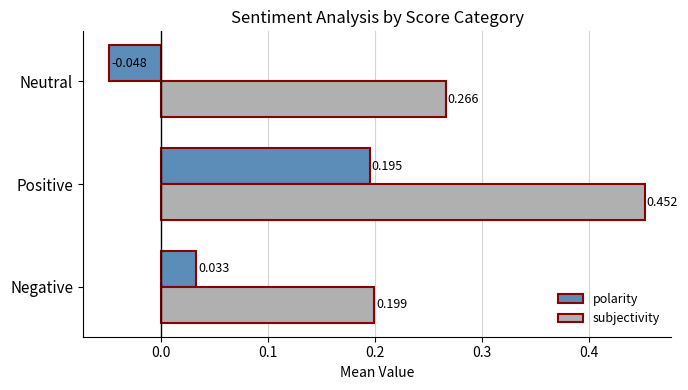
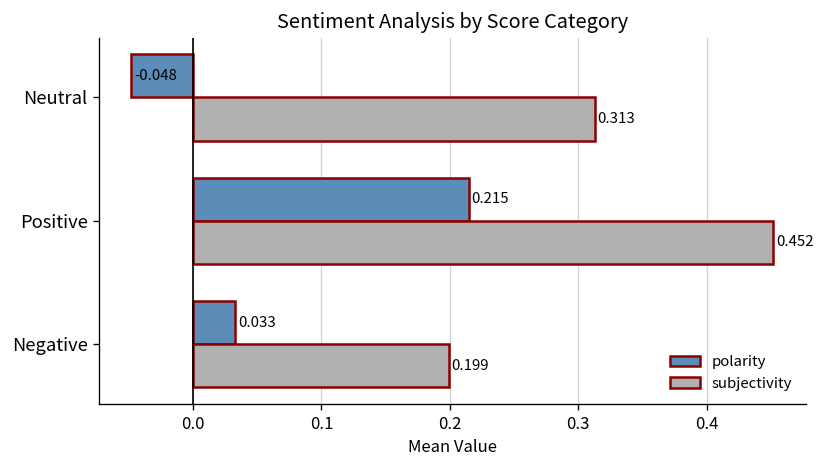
  {
    "polarity": {
      "Neutral": -0.048,
-     "Positive": 0.195,
+     "Positive": 0.215,
      "Negative": 0.033
    },
    "subjectivity": {
-     "Neutral": 0.266,
+     "Neutral": 0.313,
      "Positive": 0.452,
      "Negative": 0.199
    }
  }
